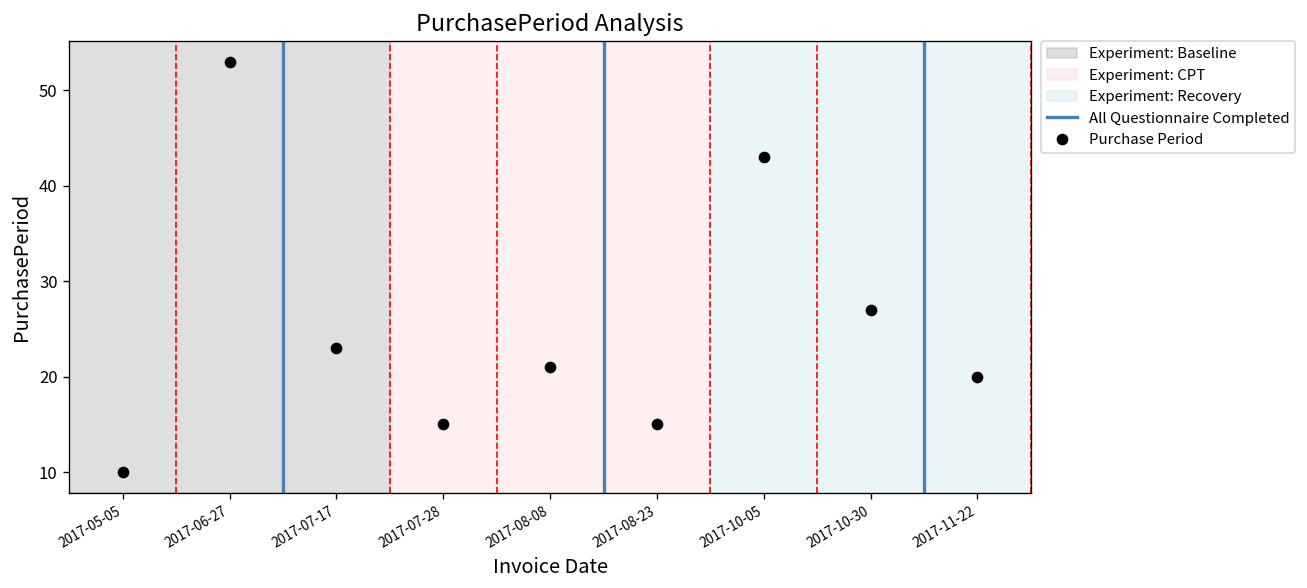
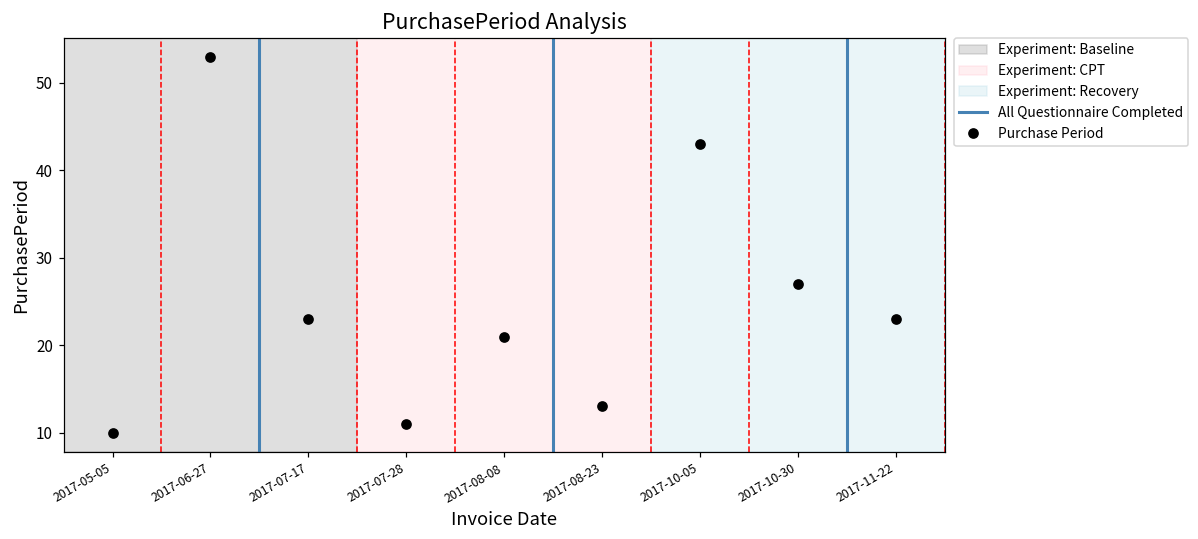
  {
    "2017-05-05": 10,
    "2017-06-27": 53,
    "2017-07-17": 23,
-   "2017-07-28": 15,
+   "2017-07-28": 11,
    "2017-08-08": 21,
-   "2017-08-23": 15,
+   "2017-08-23": 13,
    "2017-10-05": 43,
    "2017-10-30": 27,
-   "2017-11-22": 20
+   "2017-11-22": 23
  }
